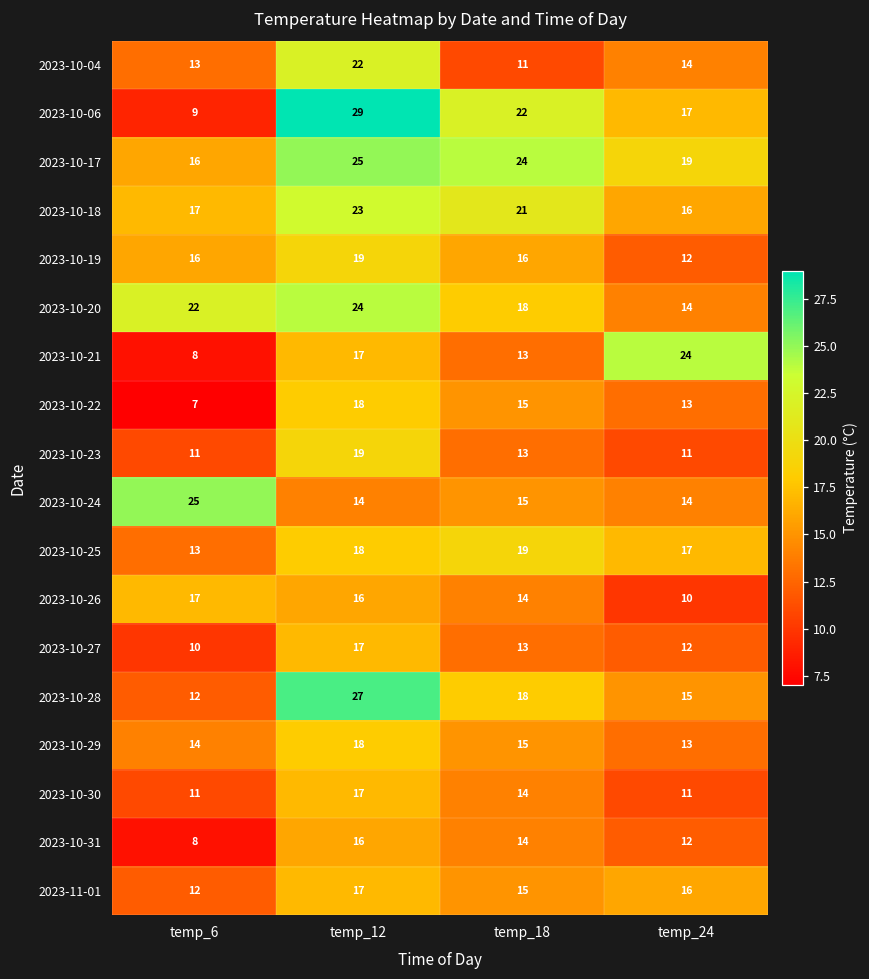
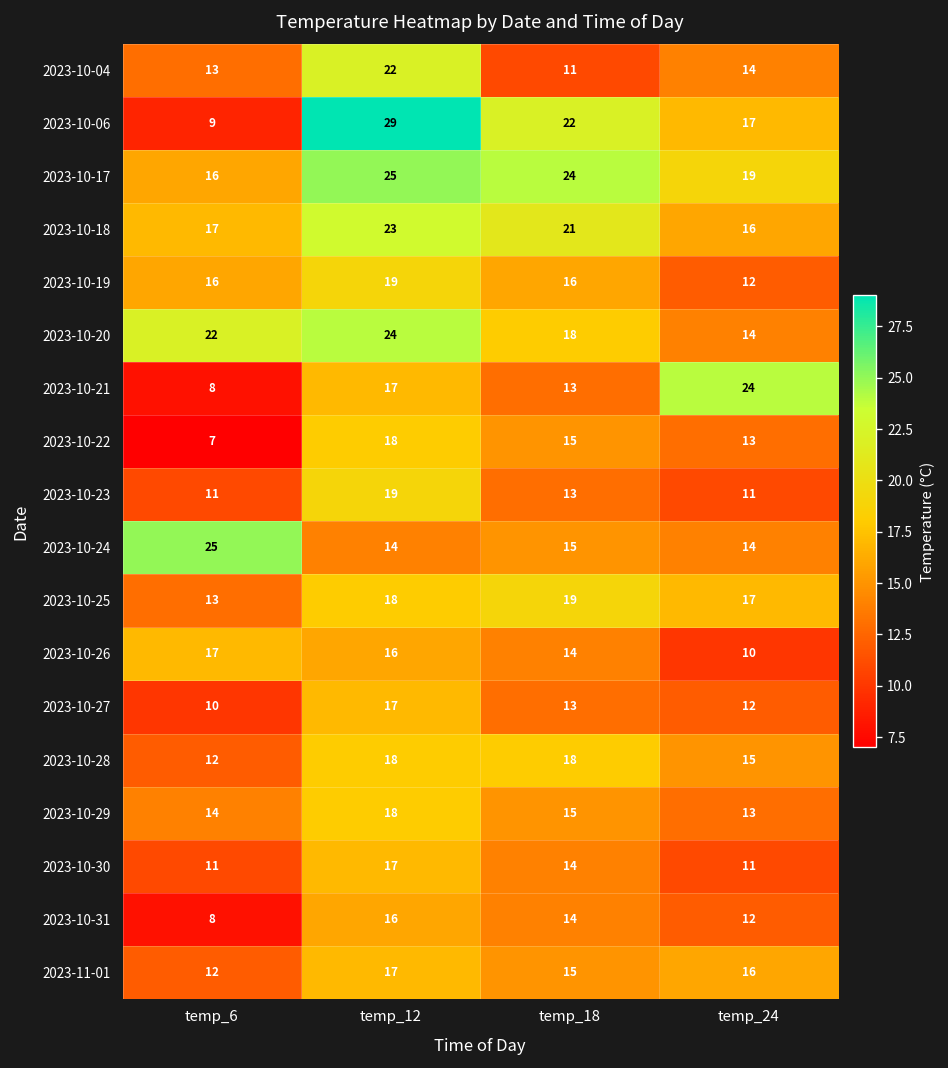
  {
    "2023-10-04": {
      "temp_6": 13,
      "temp_12": 22,
      "temp_18": 11,
      "temp_24": 14
    },
    "2023-10-06": {
      "temp_6": 9,
      "temp_12": 29,
      "temp_18": 22,
      "temp_24": 17
    },
    "2023-10-17": {
      "temp_6": 16,
      "temp_12": 25,
      "temp_18": 24,
      "temp_24": 19
    },
    "2023-10-18": {
      "temp_6": 17,
      "temp_12": 23,
      "temp_18": 21,
      "temp_24": 16
    },
    "2023-10-19": {
      "temp_6": 16,
      "temp_12": 19,
      "temp_18": 16,
      "temp_24": 12
    },
    "2023-10-20": {
      "temp_6": 22,
      "temp_12": 24,
      "temp_18": 18,
      "temp_24": 14
    },
    "2023-10-21": {
      "temp_6": 8,
      "temp_12": 17,
      "temp_18": 13,
      "temp_24": 24
    },
    "2023-10-22": {
      "temp_6": 7,
      "temp_12": 18,
      "temp_18": 15,
      "temp_24": 13
    },
    "2023-10-23": {
      "temp_6": 11,
      "temp_12": 19,
      "temp_18": 13,
      "temp_24": 11
    },
    "2023-10-24": {
      "temp_6": 25,
      "temp_12": 14,
      "temp_18": 15,
      "temp_24": 14
    },
    "2023-10-25": {
      "temp_6": 13,
      "temp_12": 18,
      "temp_18": 19,
      "temp_24": 17
    },
    "2023-10-26": {
      "temp_6": 17,
      "temp_12": 16,
      "temp_18": 14,
      "temp_24": 10
    },
    "2023-10-27": {
      "temp_6": 10,
      "temp_12": 17,
      "temp_18": 13,
      "temp_24": 12
    },
    "2023-10-28": {
      "temp_6": 12,
-     "temp_12": 27,
+     "temp_12": 18,
      "temp_18": 18,
      "temp_24": 15
    },
    "2023-10-29": {
      "temp_6": 14,
      "temp_12": 18,
      "temp_18": 15,
      "temp_24": 13
    },
    "2023-10-30": {
      "temp_6": 11,
      "temp_12": 17,
      "temp_18": 14,
      "temp_24": 11
    },
    "2023-10-31": {
      "temp_6": 8,
      "temp_12": 16,
      "temp_18": 14,
      "temp_24": 12
    },
    "2023-11-01": {
      "temp_6": 12,
      "temp_12": 17,
      "temp_18": 15,
      "temp_24": 16
    }
  }
